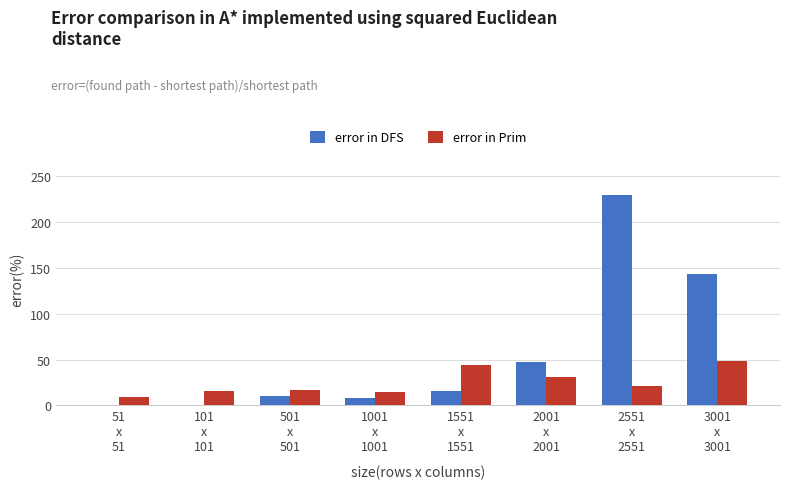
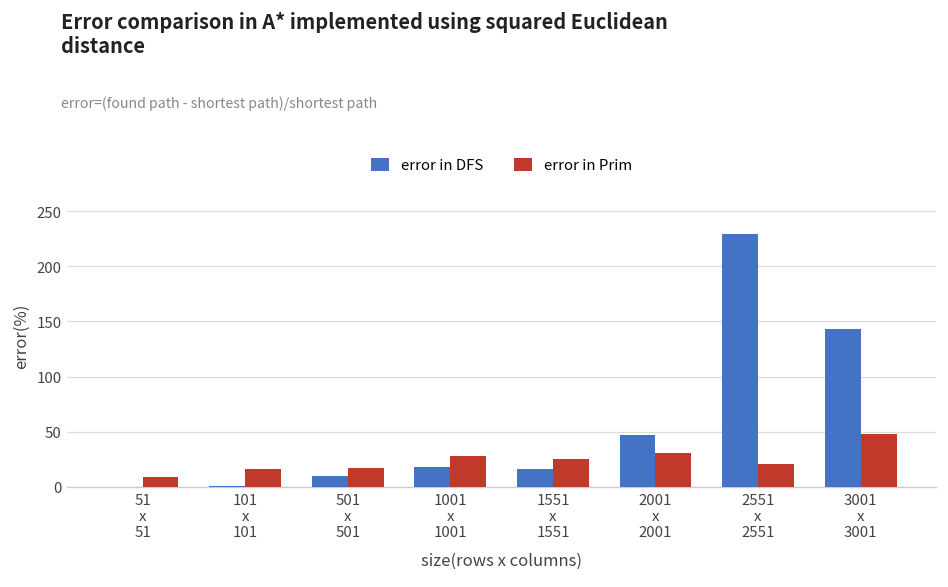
  {
    "error in DFS": {
      "51 x 51": 0,
      "501 x 501": 10,
-     "1001 x 1001": 10,
+     "1001 x 1001": 20,
      "1551 x 1551": 20,
      "2001 x 2001": 50,
      "2551 x 2551": 230,
      "3001 x 3001": 140
    },
    "error in Prim": {
      "51 x 51": 10,
      "101 x 101": 20,
      "501 x 501": 20,
-     "1001 x 1001": 20,
-     "1551 x 1551": 40,
+     "1001 x 1001": 30,
+     "1551 x 1551": 30,
      "2001 x 2001": 30,
      "2551 x 2551": 20,
      "3001 x 3001": 50
    }
  }
